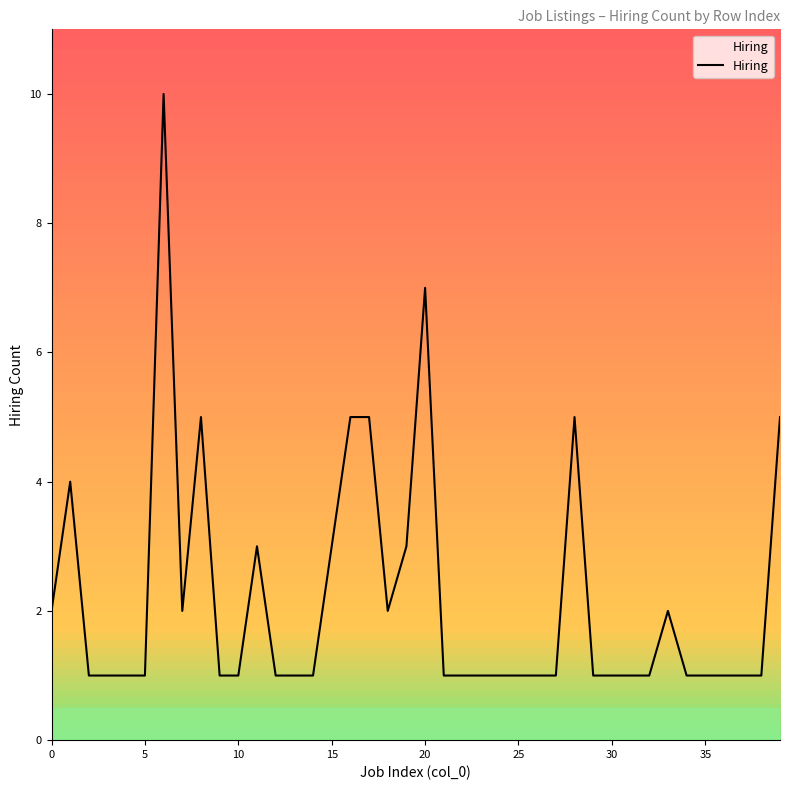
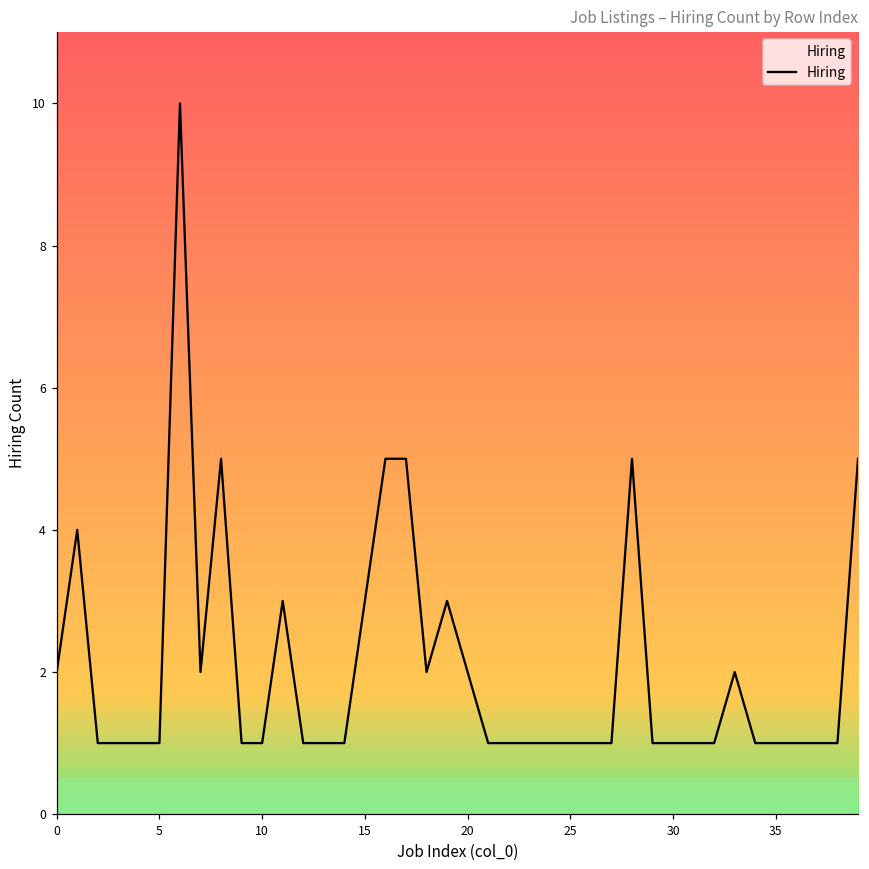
  {
    "0": 2,
    "5": 1,
    "10": 1,
    "15": 3,
-   "20": 7,
+   "20": 2,
    "25": 1,
    "30": 1,
    "35": 1
  }
